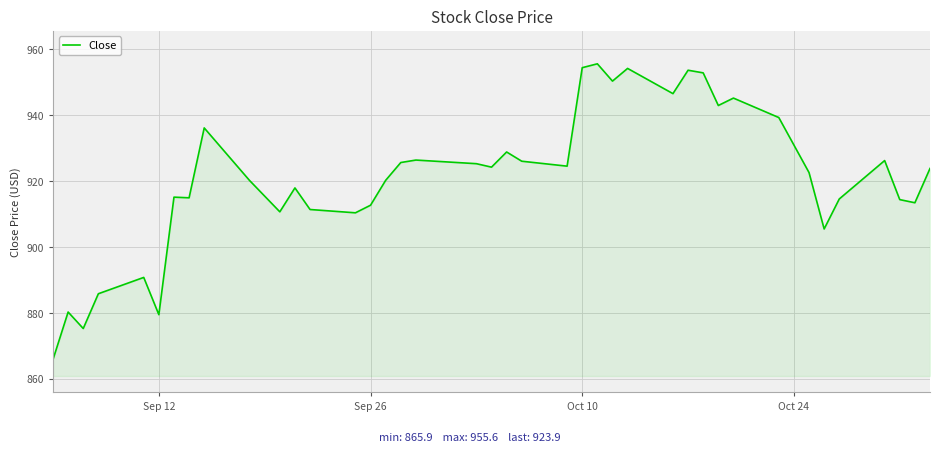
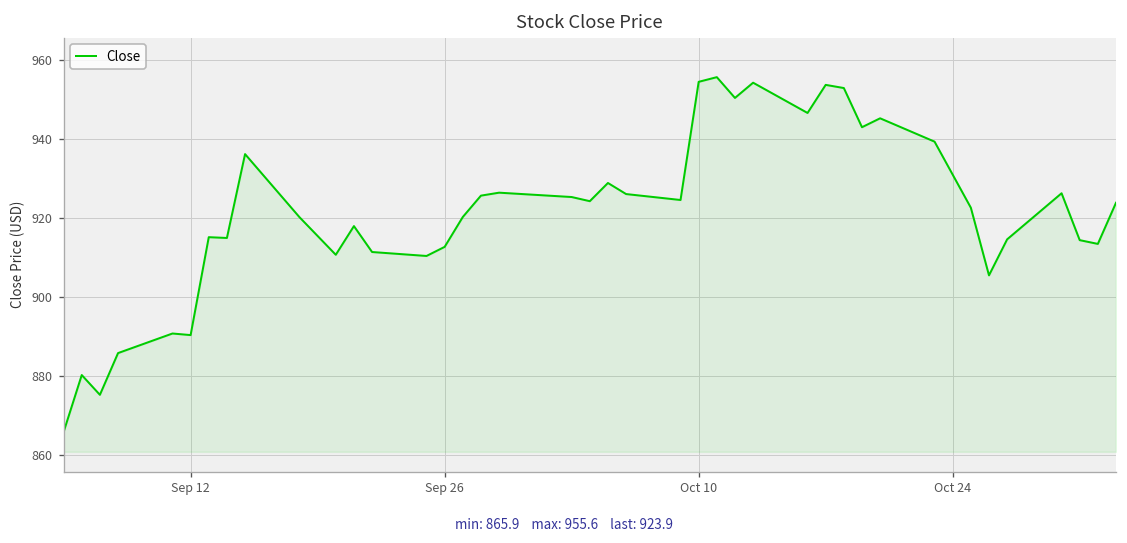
  {
-   "Sep 12": 880,
+   "Sep 12": 890,
    "Sep 26": 913,
    "Oct 10": 954
  }
